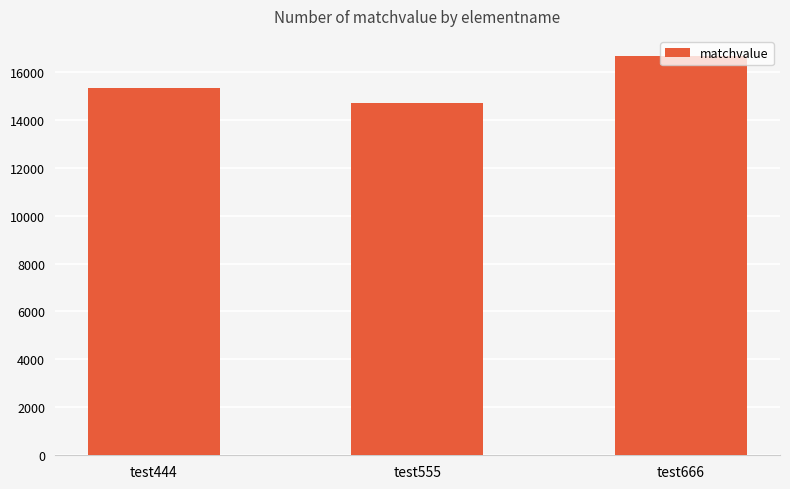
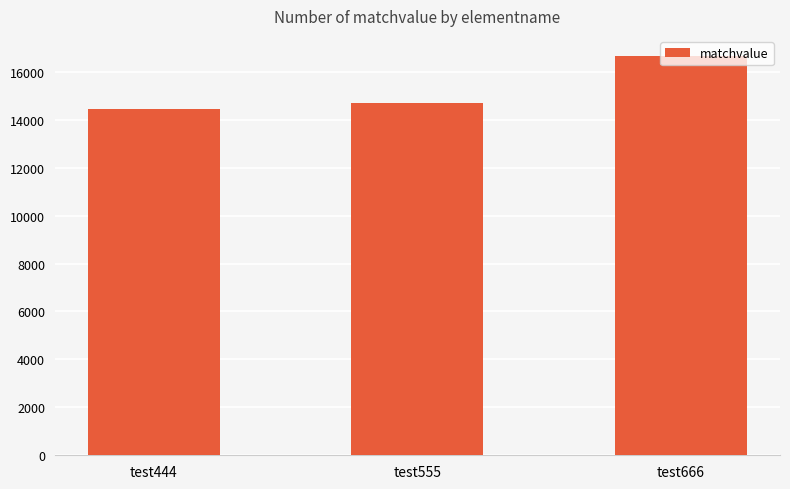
  {
-   "test444": 15300,
+   "test444": 14400,
    "test555": 14700
  }
